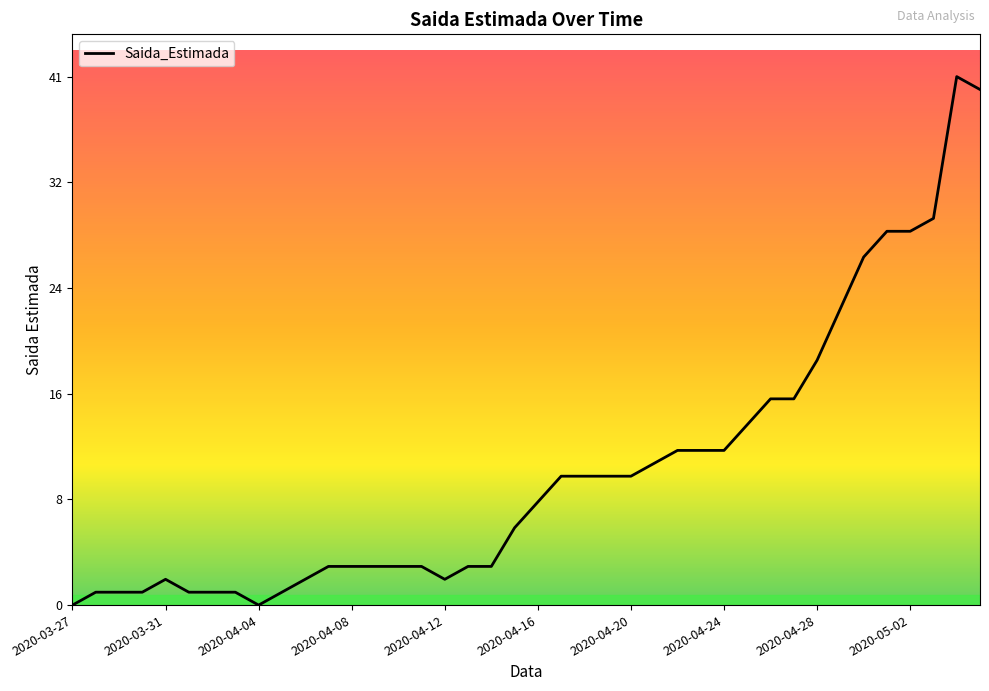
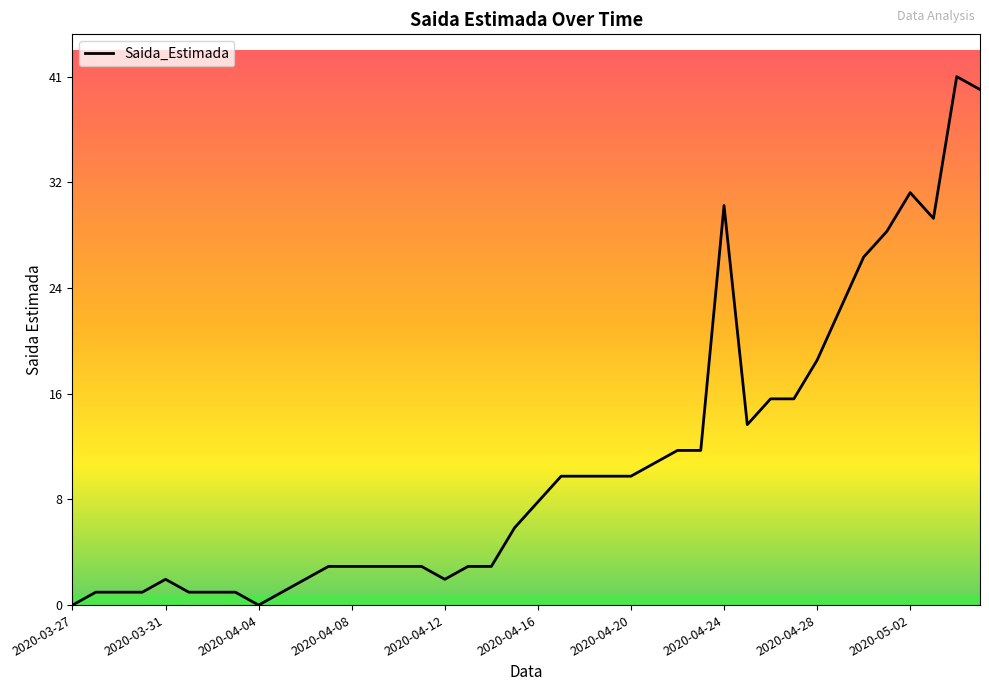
  {
    "2020-03-31": 2,
    "2020-04-08": 3,
    "2020-04-12": 2,
    "2020-04-16": 8,
    "2020-04-20": 10,
-   "2020-04-24": 12,
+   "2020-04-24": 31,
    "2020-04-28": 19,
-   "2020-05-02": 29
+   "2020-05-02": 32
  }
